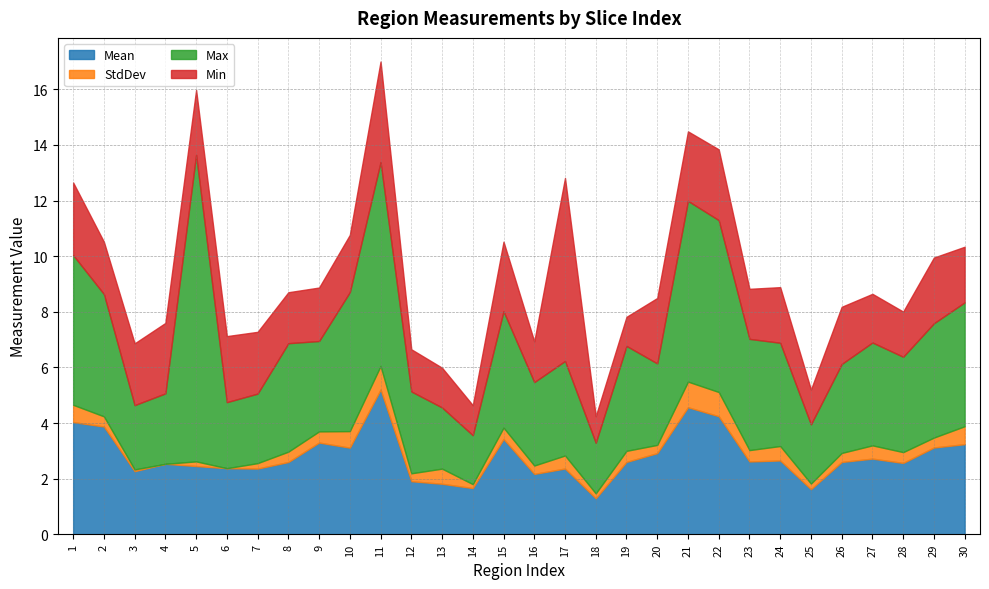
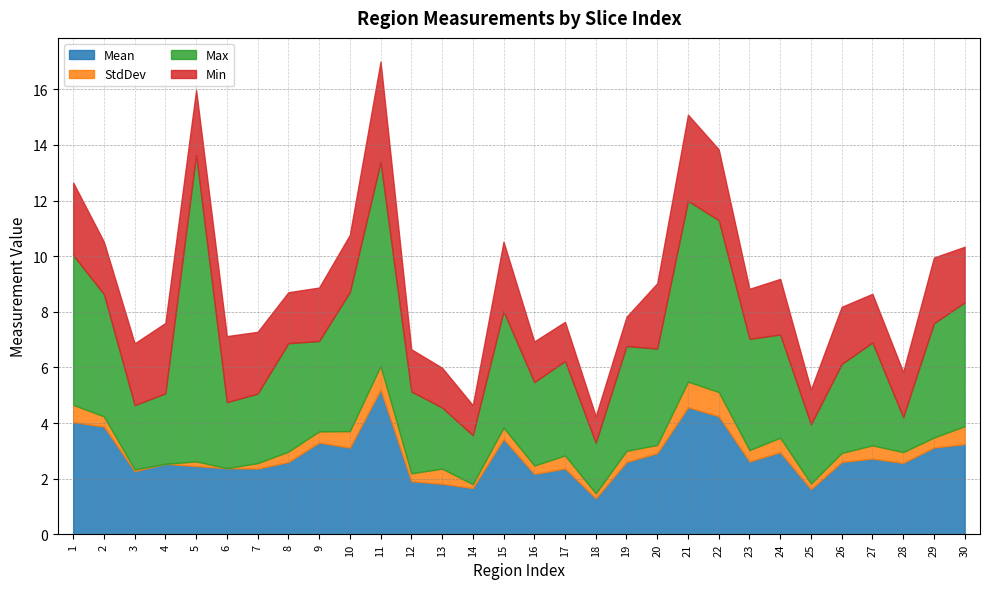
  {
    "Mean": {
      "1": 4.0,
      "2": 3.9,
      "5": 2.5,
      "7": 2.4,
      "8": 2.6,
      "9": 3.3,
      "10": 3.1,
      "11": 5.2,
      "12": 1.9,
      "13": 1.8,
      "14": 1.7,
      "15": 3.4,
      "16": 2.2,
      "17": 2.4,
      "18": 1.3,
      "19": 2.6,
      "20": 2.9,
      "21": 4.6,
      "22": 4.2,
      "23": 2.6,
-     "24": 2.7,
+     "24": 3.0,
      "25": 1.6,
      "26": 2.6,
      "27": 2.7,
      "28": 2.6,
      "29": 3.1,
      "30": 3.2
    },
    "StdDev": {
      "1": 0.6,
      "2": 0.4,
      "5": 0.2,
      "7": 0.2,
      "8": 0.4,
      "9": 0.4,
      "10": 0.6,
      "11": 0.9,
      "12": 0.3,
      "13": 0.5,
      "14": 0.1,
      "15": 0.4,
      "16": 0.3,
      "17": 0.5,
      "18": 0.2,
      "19": 0.4,
      "20": 0.3,
      "21": 0.9,
      "22": 0.9,
      "23": 0.4,
      "24": 0.5,
      "25": 0.2,
      "26": 0.3,
      "27": 0.5,
      "28": 0.4,
      "29": 0.4,
      "30": 0.6
    },
    "Max": {
      "1": 5.4,
      "2": 4.4,
      "3": 2.3,
      "4": 2.5,
      "5": 11.0,
      "6": 2.4,
      "7": 2.5,
      "8": 3.9,
      "9": 3.2,
      "10": 5.0,
      "11": 7.3,
      "12": 2.9,
      "13": 2.2,
      "14": 1.8,
      "15": 4.2,
      "16": 3.0,
      "17": 3.4,
      "18": 1.8,
      "19": 3.8,
-     "20": 2.9,
+     "20": 3.5,
      "21": 6.5,
      "22": 6.2,
      "23": 4.0,
      "24": 3.7,
      "25": 2.1,
      "26": 3.2,
      "27": 3.7,
-     "28": 3.4,
+     "28": 1.3,
      "29": 4.1,
      "30": 4.5
    },
    "Min": {
      "1": 2.6,
      "2": 1.9,
      "3": 2.2,
      "4": 2.5,
      "5": 2.3,
      "6": 2.4,
      "7": 2.2,
      "8": 1.8,
      "9": 1.9,
      "10": 2.1,
      "11": 3.6,
      "12": 1.5,
      "13": 1.4,
      "14": 1.1,
      "15": 2.5,
      "16": 1.5,
-     "17": 6.6,
+     "17": 1.4,
      "18": 1.0,
      "19": 1.0,
      "20": 2.4,
-     "21": 2.5,
+     "21": 3.1,
      "22": 2.5,
      "23": 1.8,
      "24": 2.0,
      "25": 1.3,
      "26": 2.1,
      "27": 1.8,
      "28": 1.6,
      "29": 2.4,
      "30": 2.0
    }
  }
